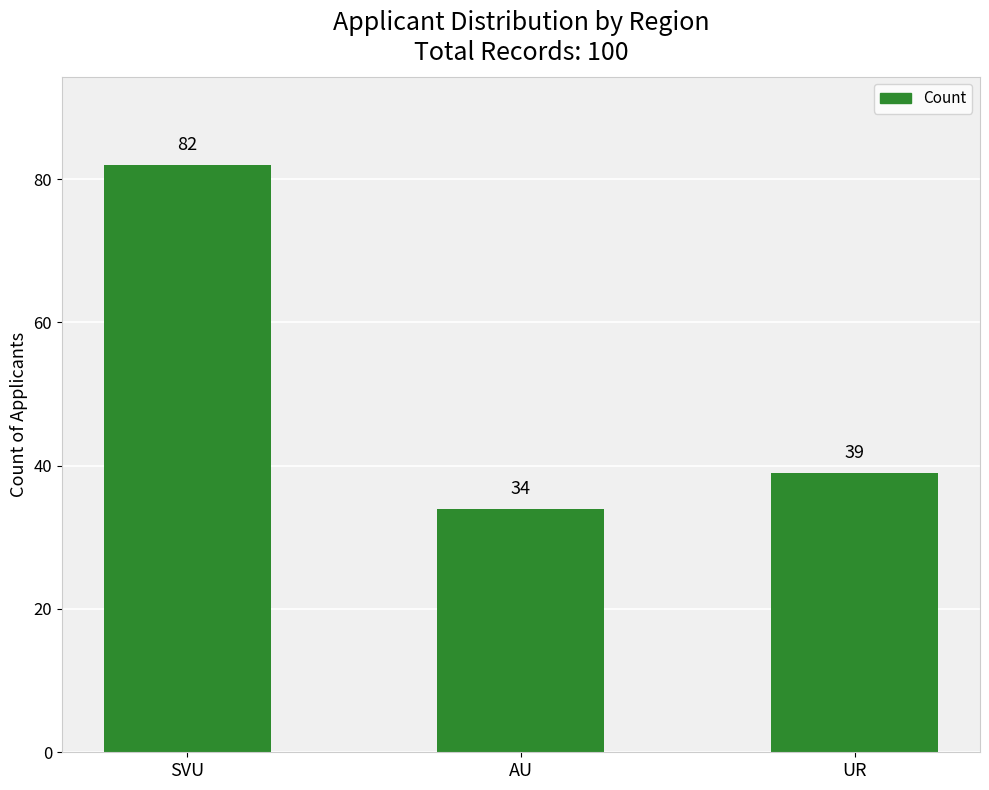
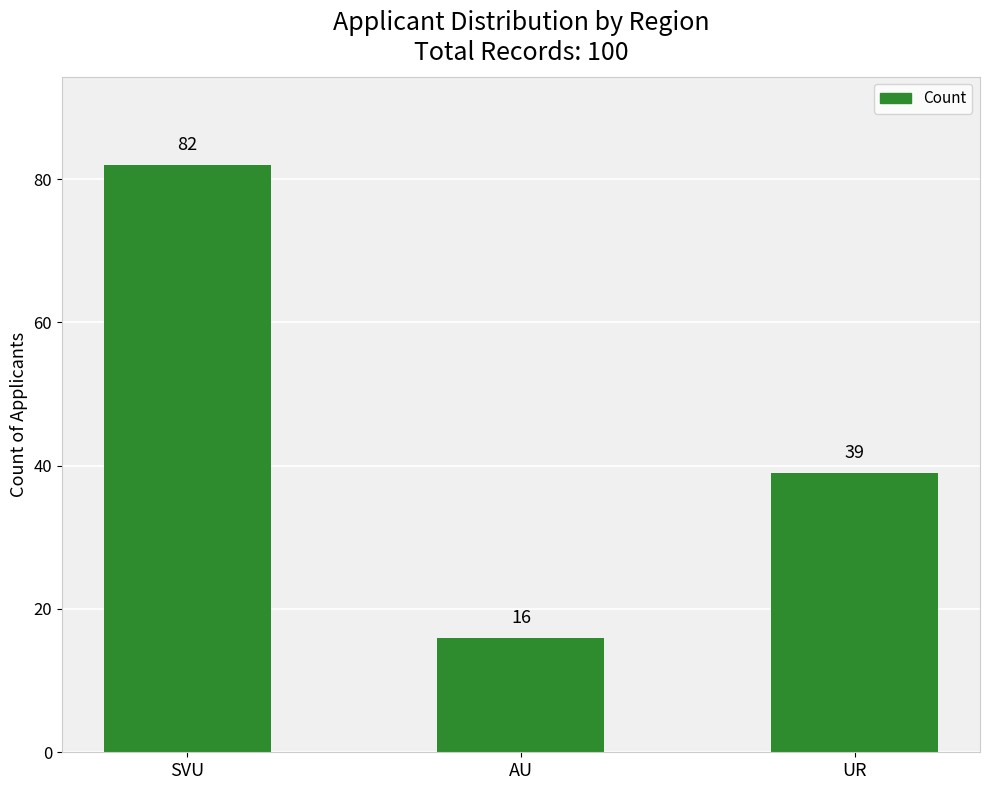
  {
    "SVU": 82,
-   "AU": 34,
+   "AU": 16,
    "UR": 39
  }
